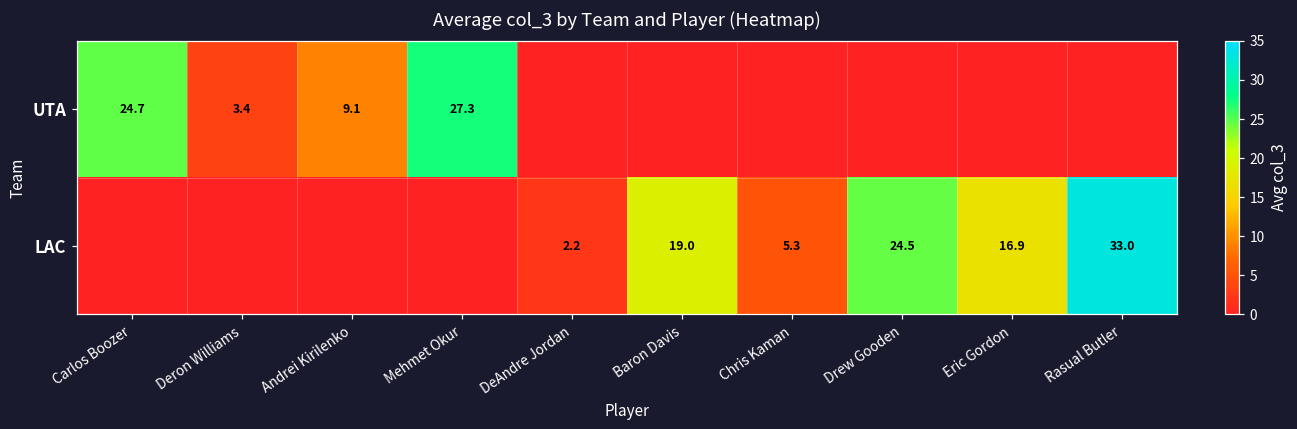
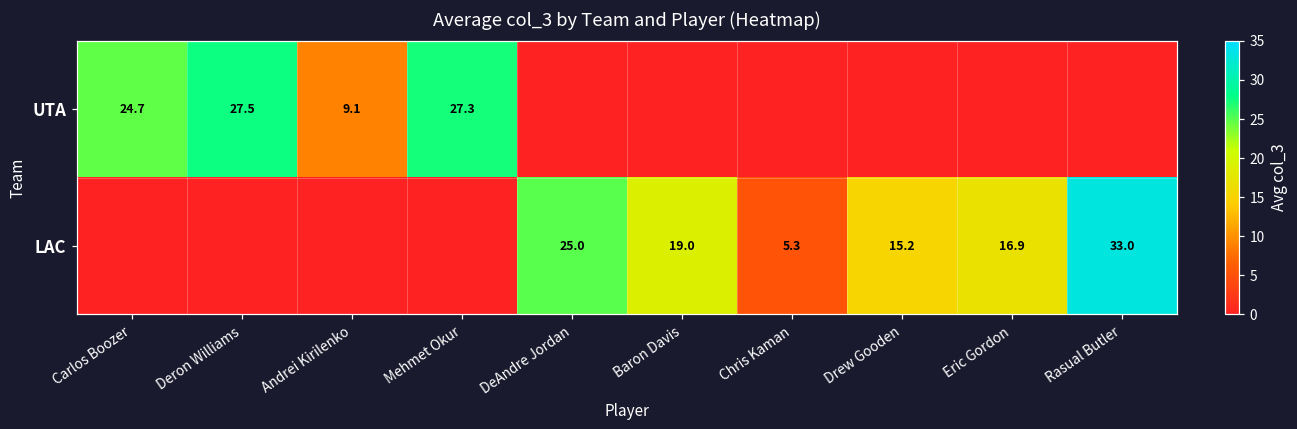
  {
    "UTA": {
      "Carlos Boozer": 24.7,
-     "Deron Williams": 3.4,
+     "Deron Williams": 27.5,
      "Andrei Kirilenko": 9.1,
      "Mehmet Okur": 27.3
    },
    "LAC": {
-     "DeAndre Jordan": 2.2,
+     "DeAndre Jordan": 25.0,
      "Baron Davis": 19.0,
      "Chris Kaman": 5.3,
-     "Drew Gooden": 24.5,
+     "Drew Gooden": 15.2,
      "Eric Gordon": 16.9,
      "Rasual Butler": 33.0
    }
  }
